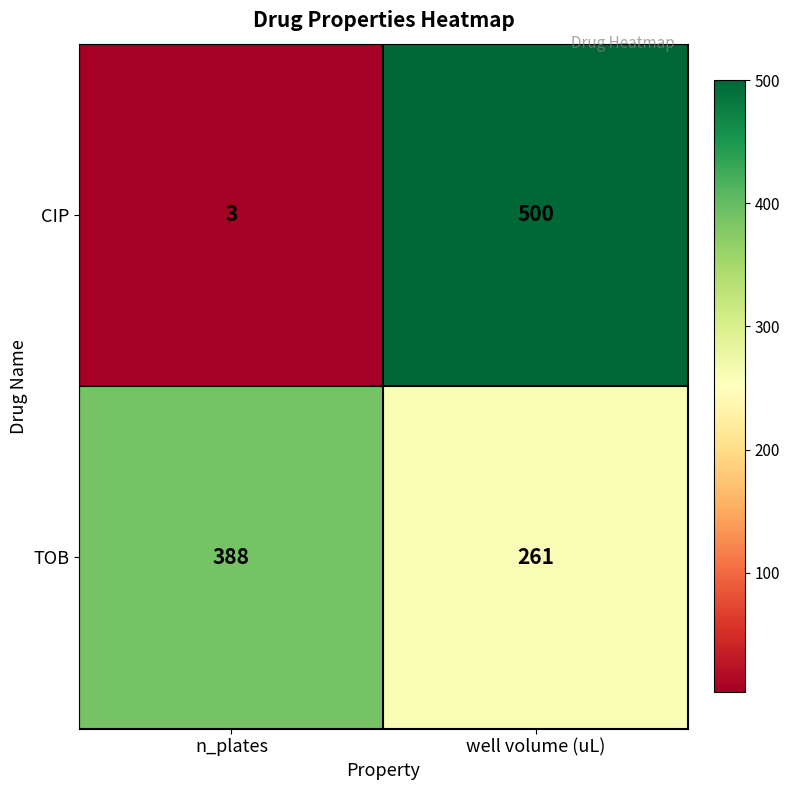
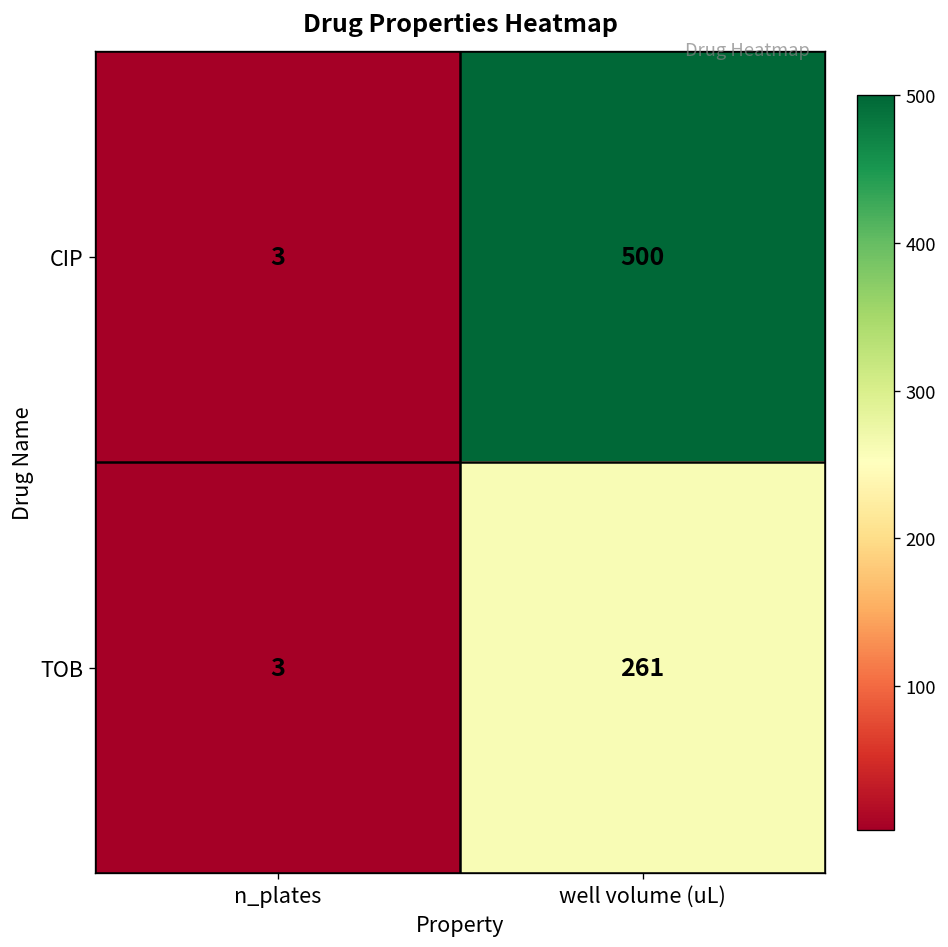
  {
    "CIP": {
      "n_plates": 3,
      "well volume (uL)": 500
    },
    "TOB": {
-     "n_plates": 388,
+     "n_plates": 3,
      "well volume (uL)": 261
    }
  }
